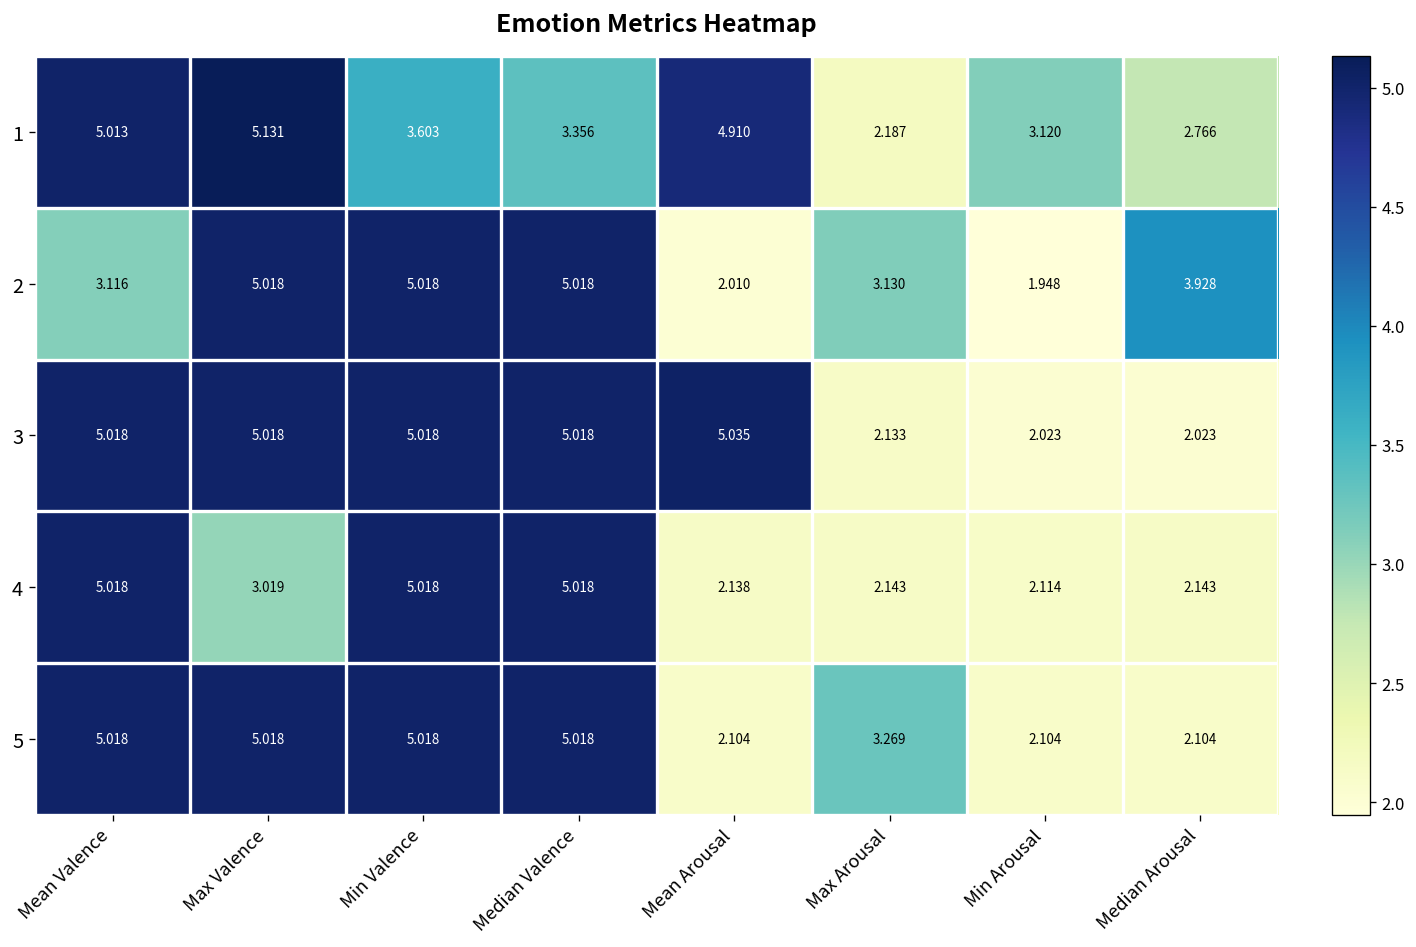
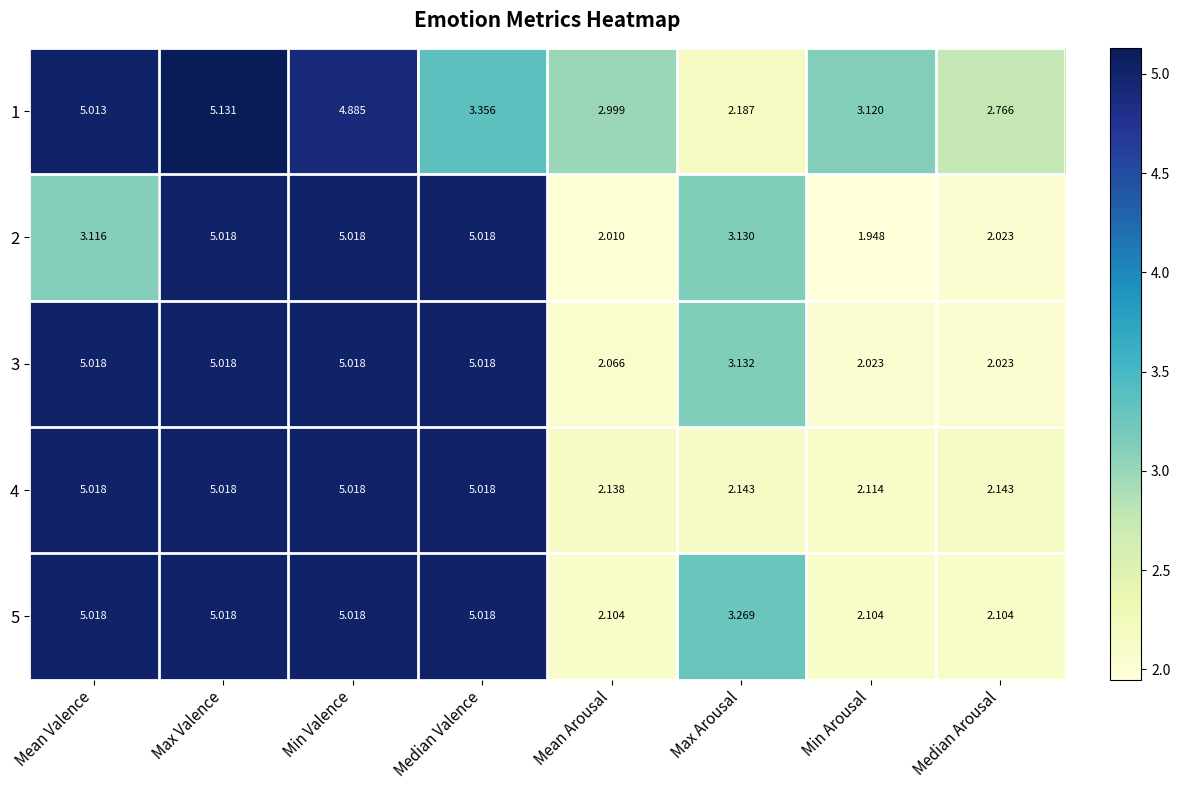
  {
    "1": {
      "Mean Valence": 5.013,
      "Max Valence": 5.131,
-     "Min Valence": 3.603,
+     "Min Valence": 4.885,
      "Median Valence": 3.356,
-     "Mean Arousal": 4.910,
+     "Mean Arousal": 2.999,
      "Max Arousal": 2.187,
      "Min Arousal": 3.120,
      "Median Arousal": 2.766
    },
    "2": {
      "Mean Valence": 3.116,
      "Max Valence": 5.018,
      "Min Valence": 5.018,
      "Median Valence": 5.018,
      "Mean Arousal": 2.010,
      "Max Arousal": 3.130,
      "Min Arousal": 1.948,
-     "Median Arousal": 3.928
+     "Median Arousal": 2.023
    },
    "3": {
      "Mean Valence": 5.018,
      "Max Valence": 5.018,
      "Min Valence": 5.018,
      "Median Valence": 5.018,
-     "Mean Arousal": 5.035,
-     "Max Arousal": 2.133,
+     "Mean Arousal": 2.066,
+     "Max Arousal": 3.132,
      "Min Arousal": 2.023,
      "Median Arousal": 2.023
    },
    "4": {
      "Mean Valence": 5.018,
-     "Max Valence": 3.019,
+     "Max Valence": 5.018,
      "Min Valence": 5.018,
      "Median Valence": 5.018,
      "Mean Arousal": 2.138,
      "Max Arousal": 2.143,
      "Min Arousal": 2.114,
      "Median Arousal": 2.143
    },
    "5": {
      "Mean Valence": 5.018,
      "Max Valence": 5.018,
      "Min Valence": 5.018,
      "Median Valence": 5.018,
      "Mean Arousal": 2.104,
      "Max Arousal": 3.269,
      "Min Arousal": 2.104,
      "Median Arousal": 2.104
    }
  }
